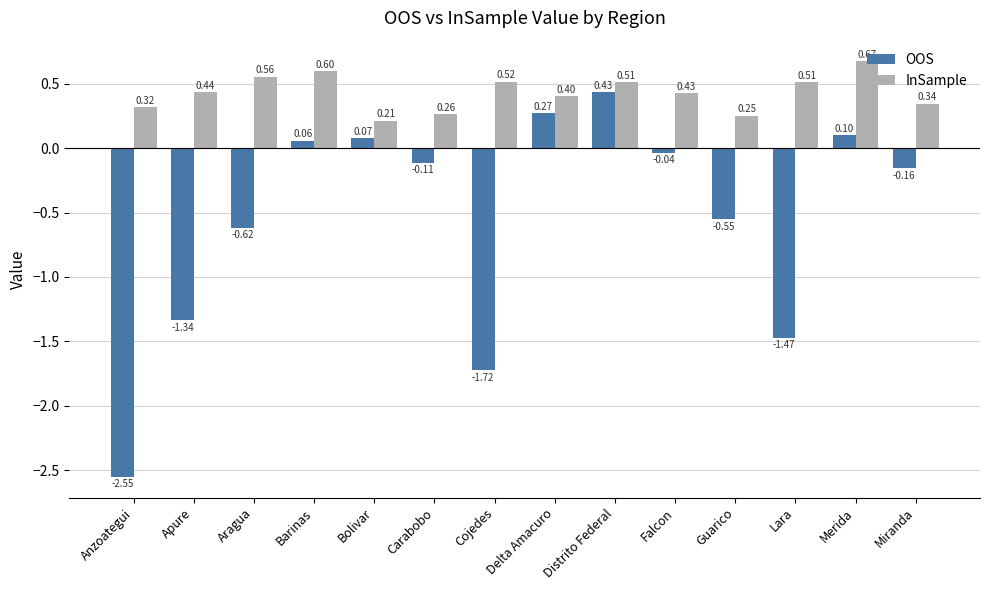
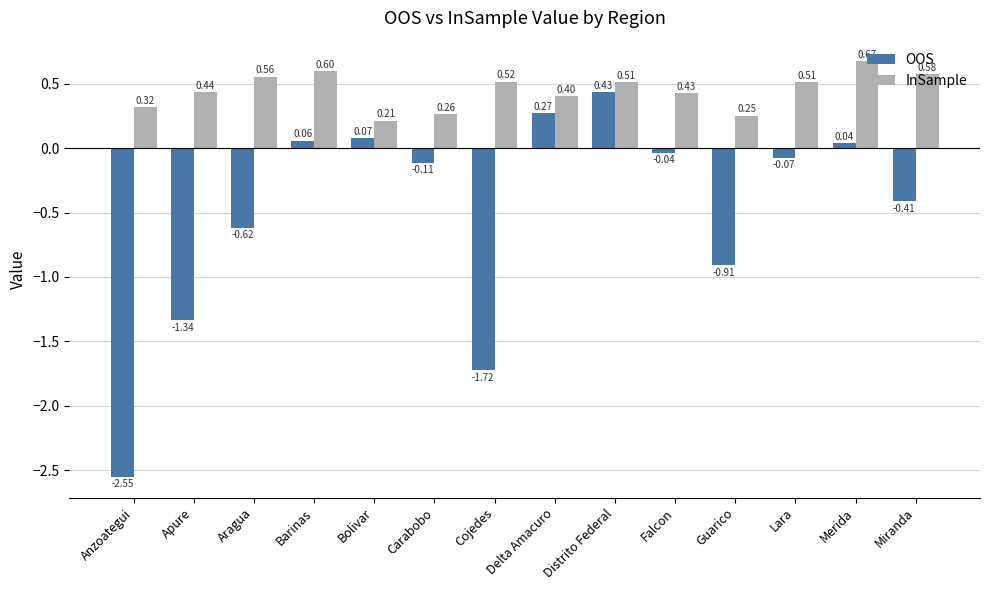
  {
    "OOS": {
      "Anzoategui": -2.55,
      "Apure": -1.34,
      "Aragua": -0.62,
      "Barinas": 0.06,
      "Bolivar": 0.07,
      "Carabobo": -0.11,
      "Cojedes": -1.72,
      "Delta Amacuro": 0.27,
      "Distrito Federal": 0.43,
      "Falcon": -0.04,
-     "Guarico": -0.55,
-     "Lara": -1.47,
-     "Merida": 0.10,
-     "Miranda": -0.16
+     "Guarico": -0.91,
+     "Lara": -0.07,
+     "Merida": 0.04,
+     "Miranda": -0.41
    },
    "InSample": {
      "Anzoategui": 0.32,
      "Apure": 0.44,
      "Aragua": 0.56,
      "Barinas": 0.60,
      "Bolivar": 0.21,
      "Carabobo": 0.26,
      "Cojedes": 0.52,
      "Delta Amacuro": 0.40,
      "Distrito Federal": 0.51,
      "Falcon": 0.43,
      "Guarico": 0.25,
      "Lara": 0.51,
      "Merida": 0.67,
-     "Miranda": 0.34
+     "Miranda": 0.58
    }
  }
